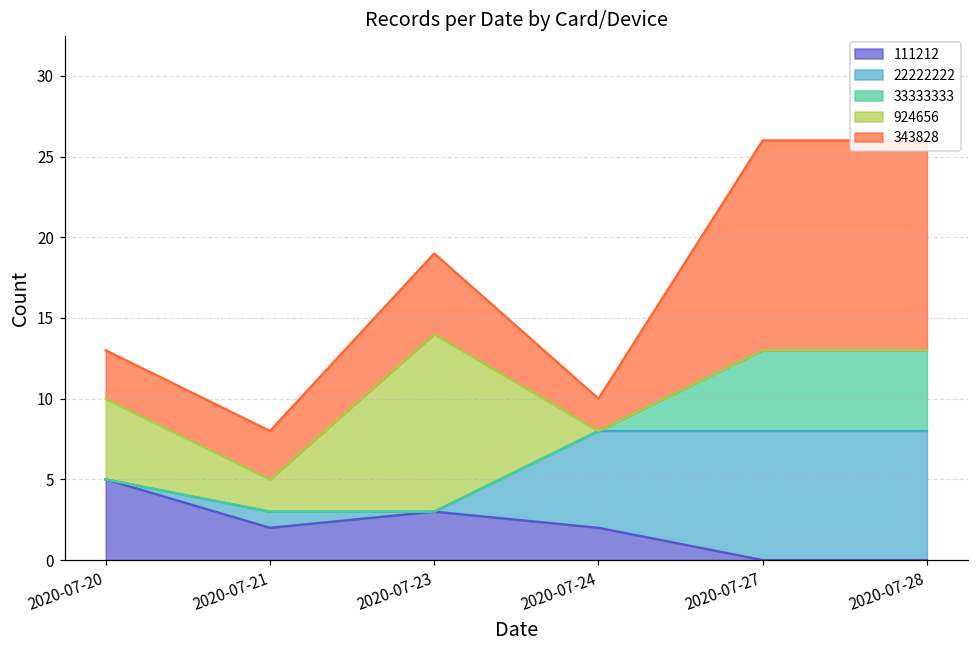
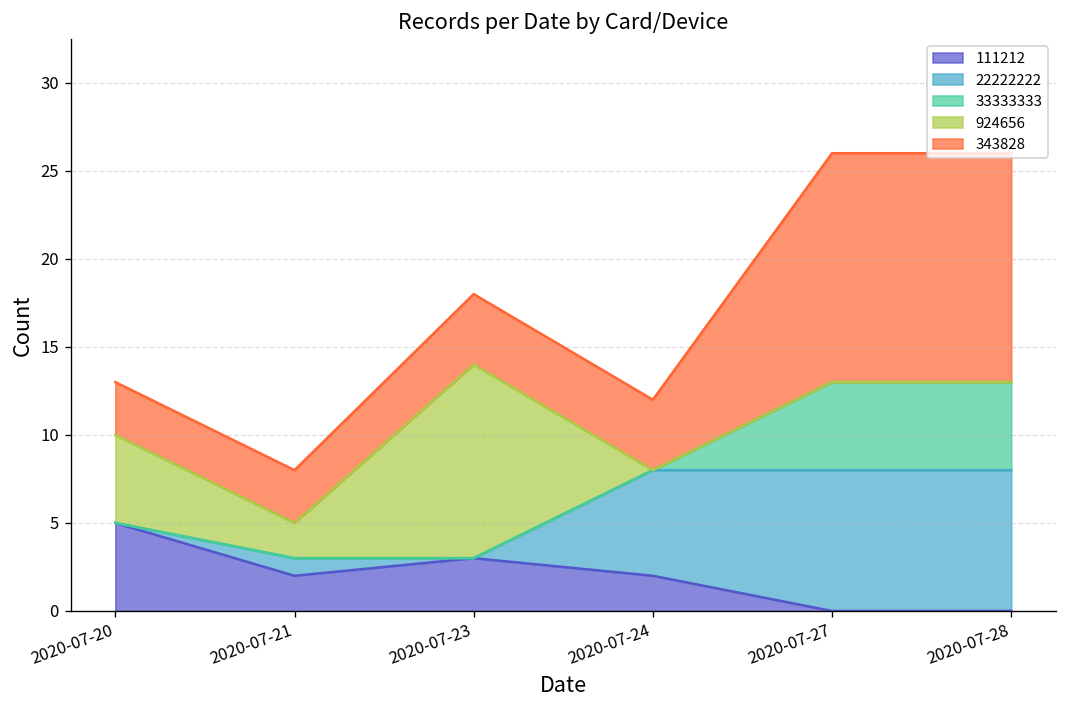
  {
    "111212": {
      "2020-07-21": 2,
      "2020-07-24": 2,
      "2020-07-27": 0,
      "2020-07-28": 0
    },
    "22222222": {
      "2020-07-27": 8,
      "2020-07-28": 8
    },
    "924656": {
      "2020-07-20": 5,
      "2020-07-21": 2,
      "2020-07-23": 11
    },
    "343828": {
      "2020-07-20": 3,
      "2020-07-21": 3,
-     "2020-07-23": 5,
-     "2020-07-24": 2,
+     "2020-07-23": 4,
+     "2020-07-24": 4,
      "2020-07-27": 13
    }
  }
